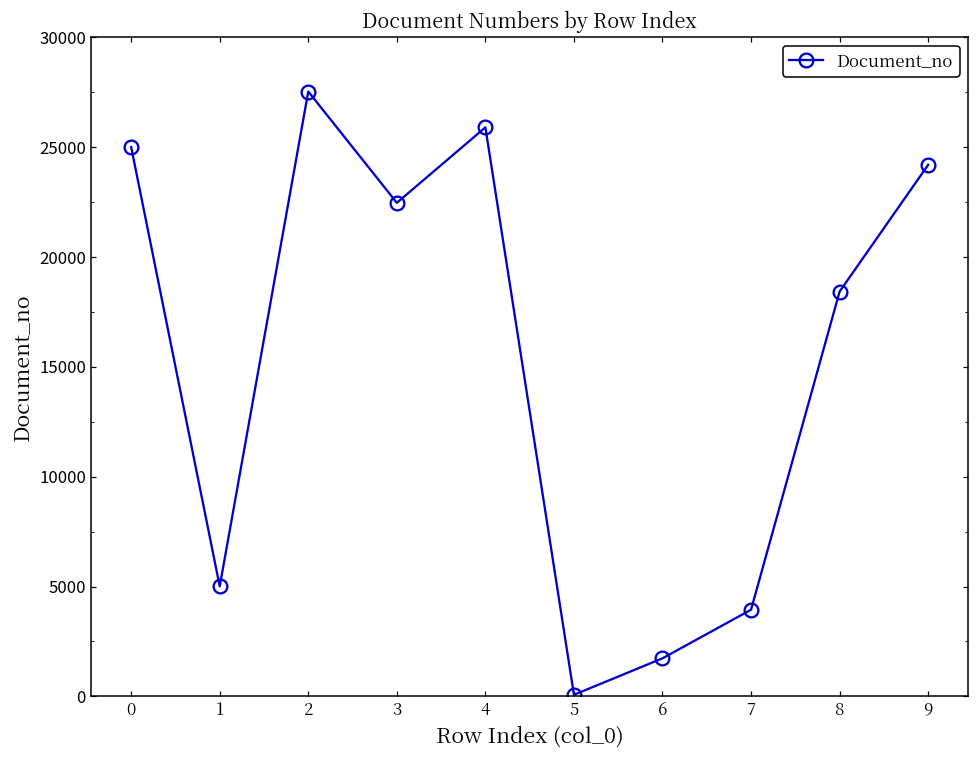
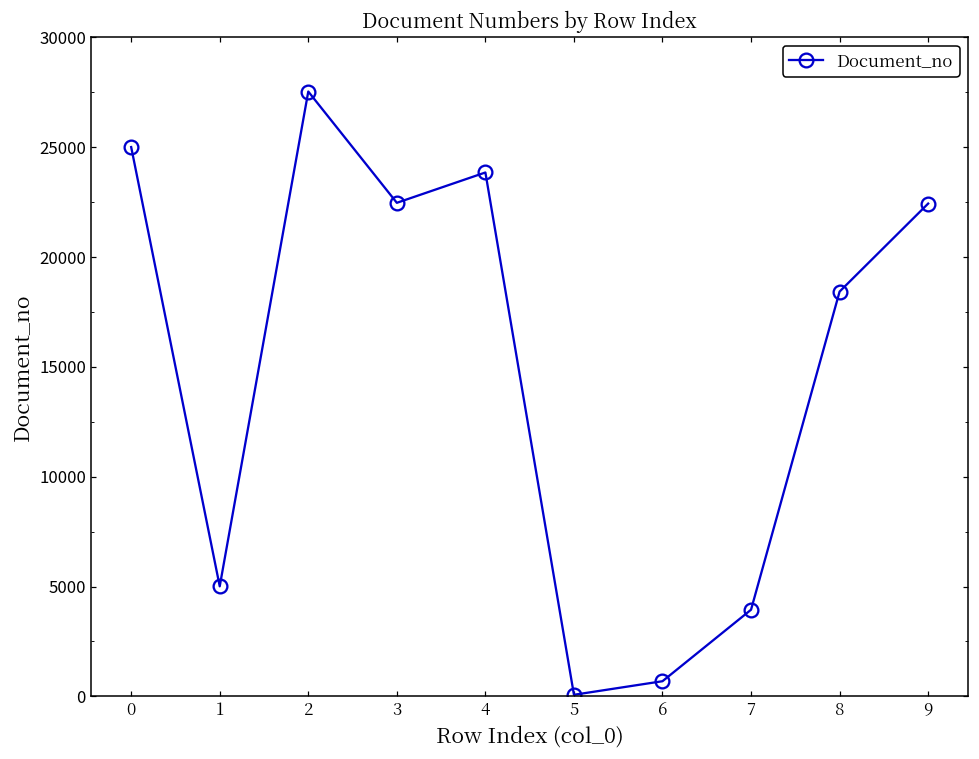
  {
    "0": 25000,
    "1": 5000,
    "2": 27500,
    "3": 22500,
-   "4": 25900,
+   "4": 23800,
    "5": 100,
-   "6": 1700,
+   "6": 700,
    "7": 3900,
    "8": 18400,
-   "9": 24200
+   "9": 22400
  }
